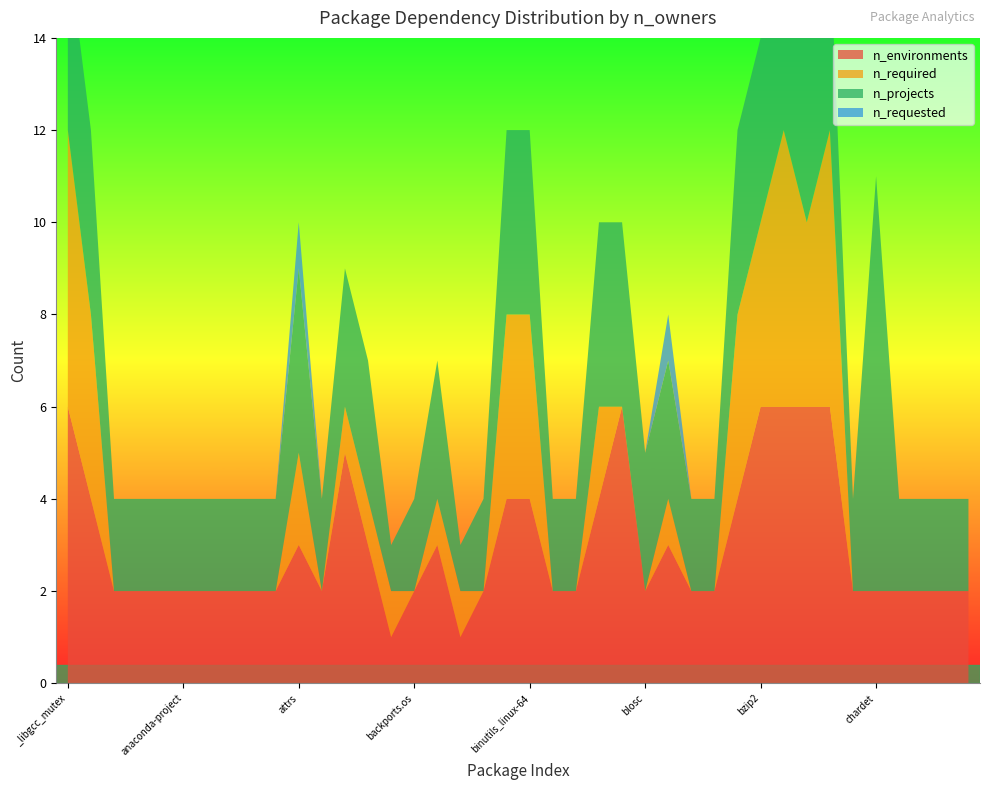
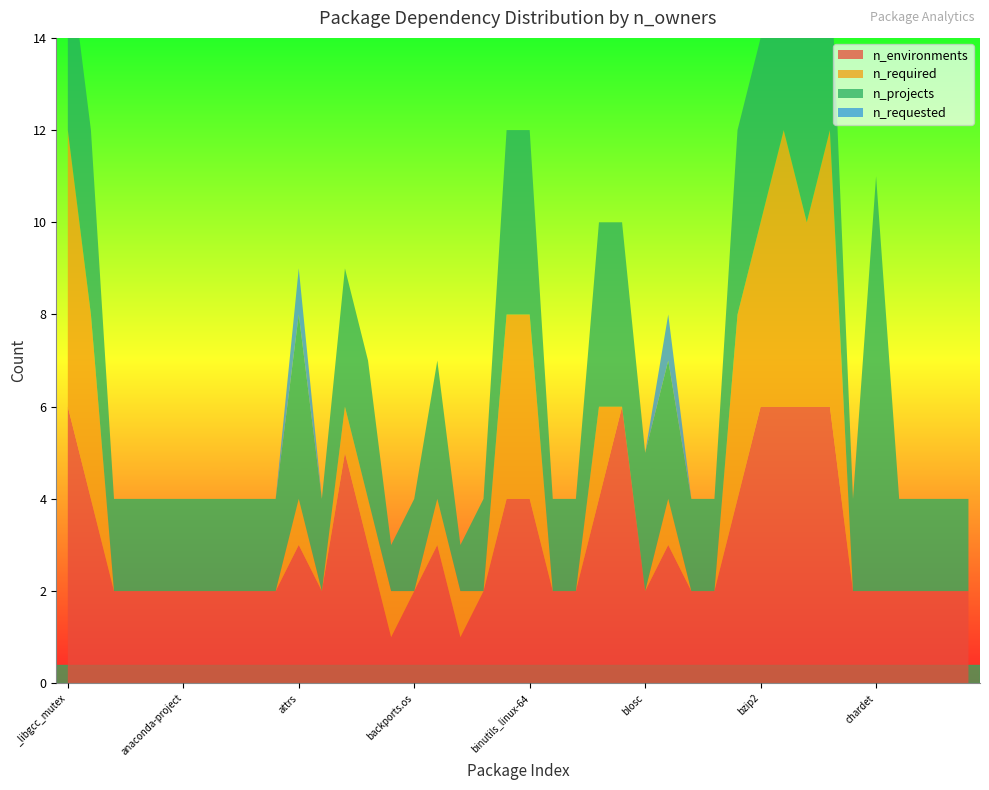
  {
    "n_environments": {
      "_libgcc_mutex": 6,
      "attrs": 3,
      "binutils_linux-64": 4,
      "bzip2": 6
    },
    "n_required": {
      "_libgcc_mutex": 6,
-     "attrs": 2,
+     "attrs": 1,
      "binutils_linux-64": 4,
      "bzip2": 4
    },
    "n_projects": {
      "attrs": 4
    },
    "n_requested": {
      "attrs": 1
    }
  }
